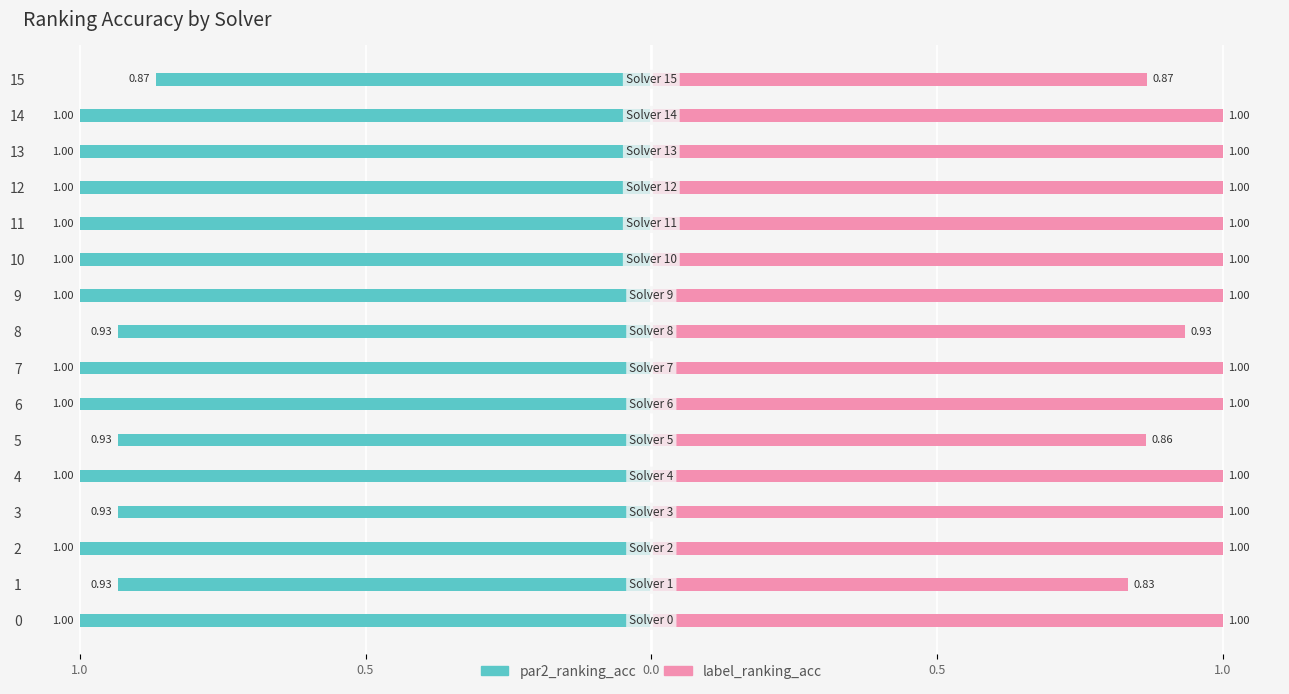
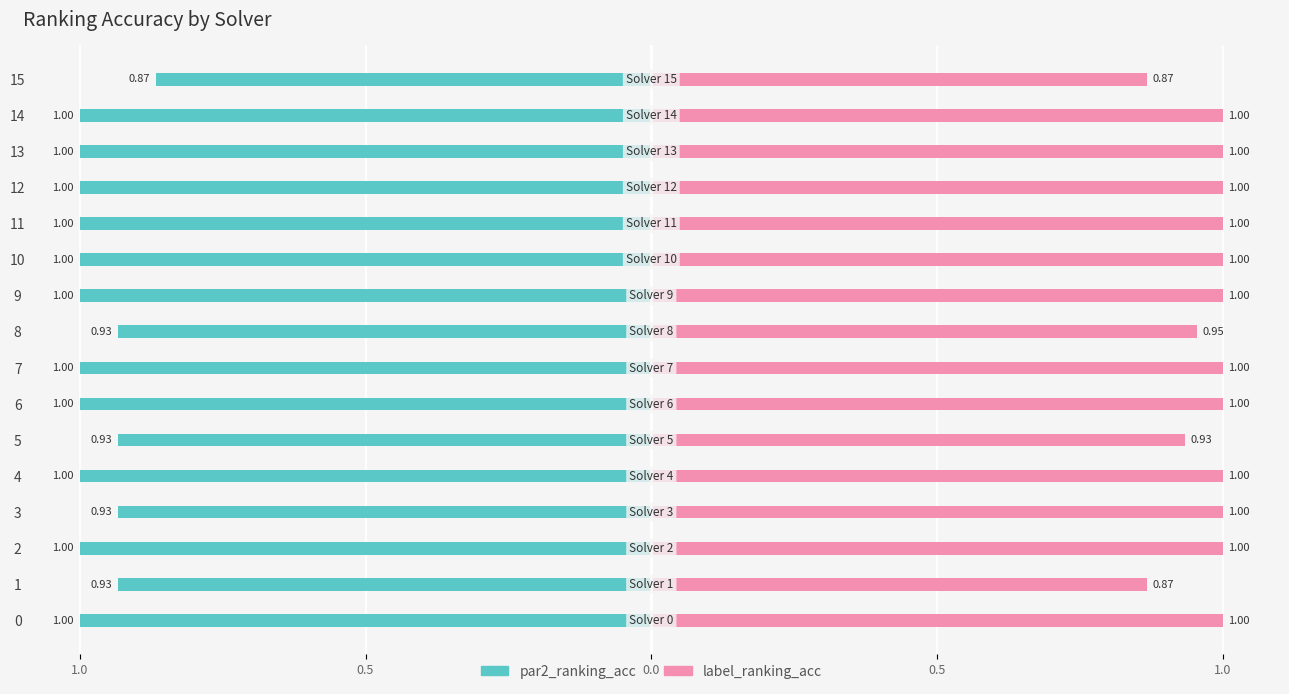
  {
    "label_ranking_acc": {
      "15": 0.87,
      "14": 1.00,
      "13": 1.00,
      "12": 1.00,
      "11": 1.00,
      "10": 1.00,
      "9": 1.00,
-     "8": 0.93,
+     "8": 0.95,
      "7": 1.00,
      "6": 1.00,
-     "5": 0.86,
+     "5": 0.93,
      "4": 1.00,
      "3": 1.00,
      "2": 1.00,
-     "1": 0.83,
+     "1": 0.87,
      "0": 1.00
    }
  }
